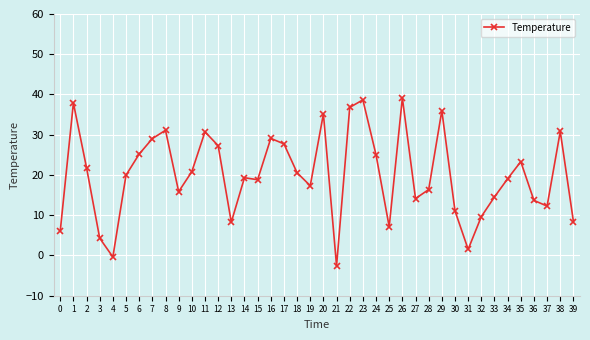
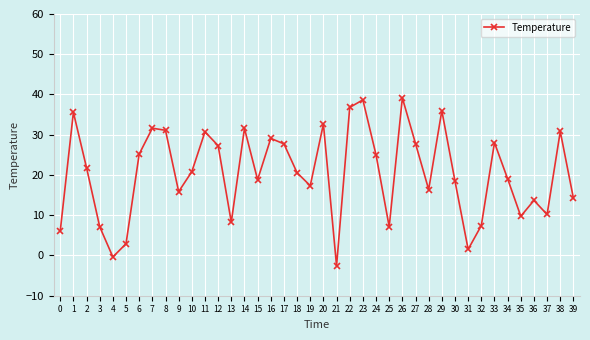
  {
    "0": 6,
-   "1": 38,
+   "1": 36,
    "2": 22,
-   "3": 4,
+   "3": 7,
    "4": 0,
-   "5": 20,
+   "5": 3,
    "6": 25,
-   "7": 29,
+   "7": 32,
    "8": 31,
    "9": 16,
    "10": 21,
    "11": 31,
    "12": 27,
    "13": 8,
-   "14": 19,
+   "14": 32,
    "15": 19,
    "16": 29,
    "17": 28,
    "18": 21,
    "19": 17,
-   "20": 35,
+   "20": 33,
    "21": -3,
    "22": 37,
    "23": 39,
    "24": 25,
    "25": 7,
    "26": 39,
-   "27": 14,
+   "27": 28,
    "28": 16,
    "29": 36,
-   "30": 11,
+   "30": 18,
    "31": 2,
-   "32": 10,
-   "33": 15,
+   "32": 7,
+   "33": 28,
    "34": 19,
-   "35": 23,
+   "35": 10,
    "36": 14,
-   "37": 12,
+   "37": 10,
    "38": 31,
-   "39": 8
+   "39": 14
  }
